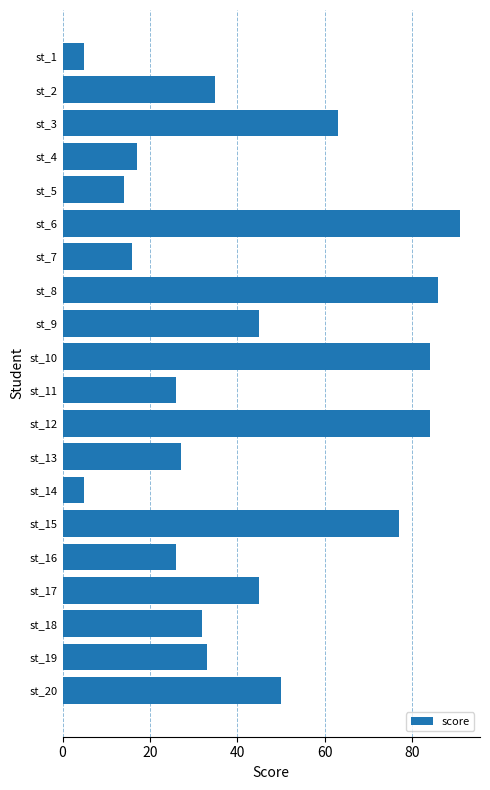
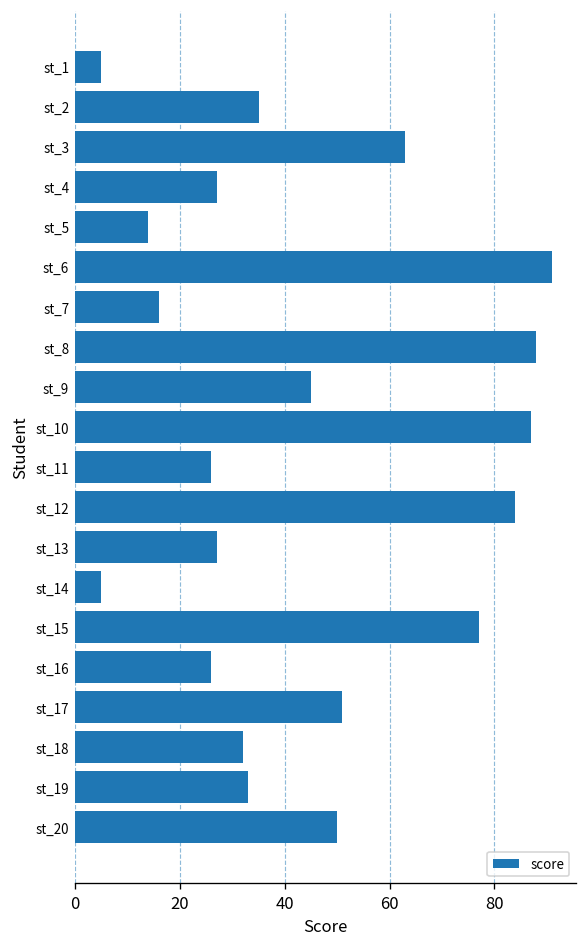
  {
    "st_1": 5,
    "st_2": 35,
    "st_3": 63,
-   "st_4": 17,
+   "st_4": 27,
    "st_5": 14,
    "st_6": 91,
    "st_7": 16,
-   "st_8": 86,
+   "st_8": 88,
    "st_9": 45,
-   "st_10": 84,
+   "st_10": 87,
    "st_11": 26,
    "st_12": 84,
    "st_13": 27,
    "st_14": 5,
    "st_15": 77,
    "st_16": 26,
-   "st_17": 45,
+   "st_17": 51,
    "st_18": 32,
    "st_19": 33,
    "st_20": 50
  }
